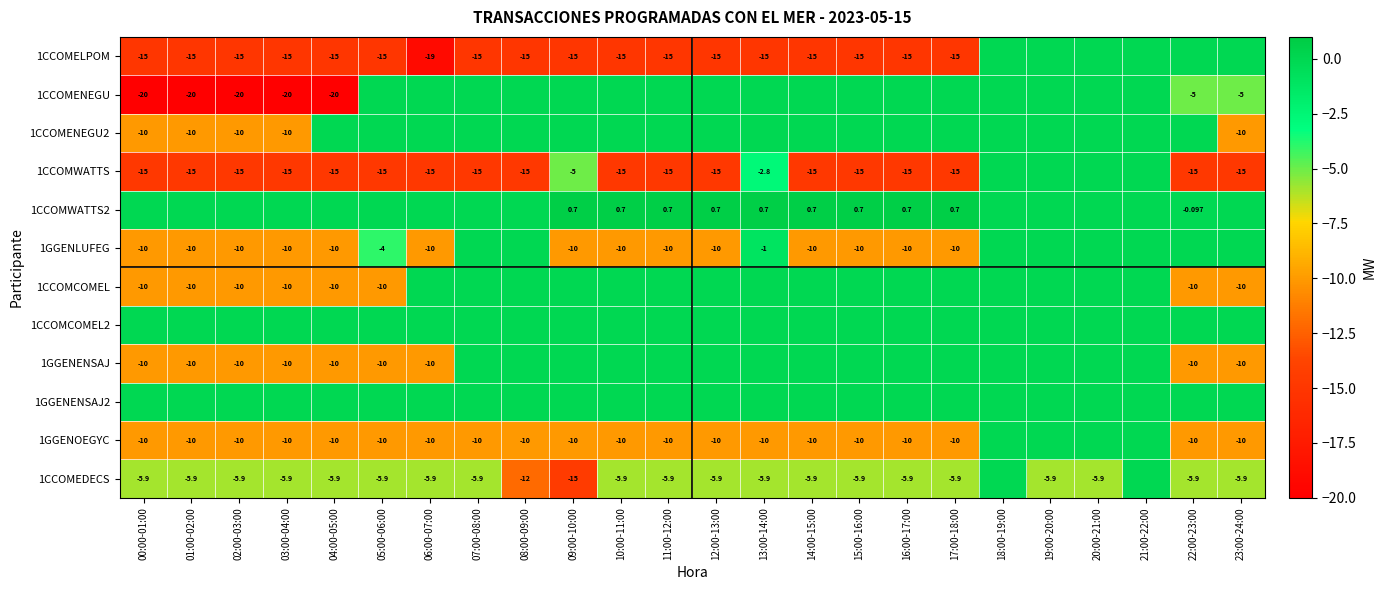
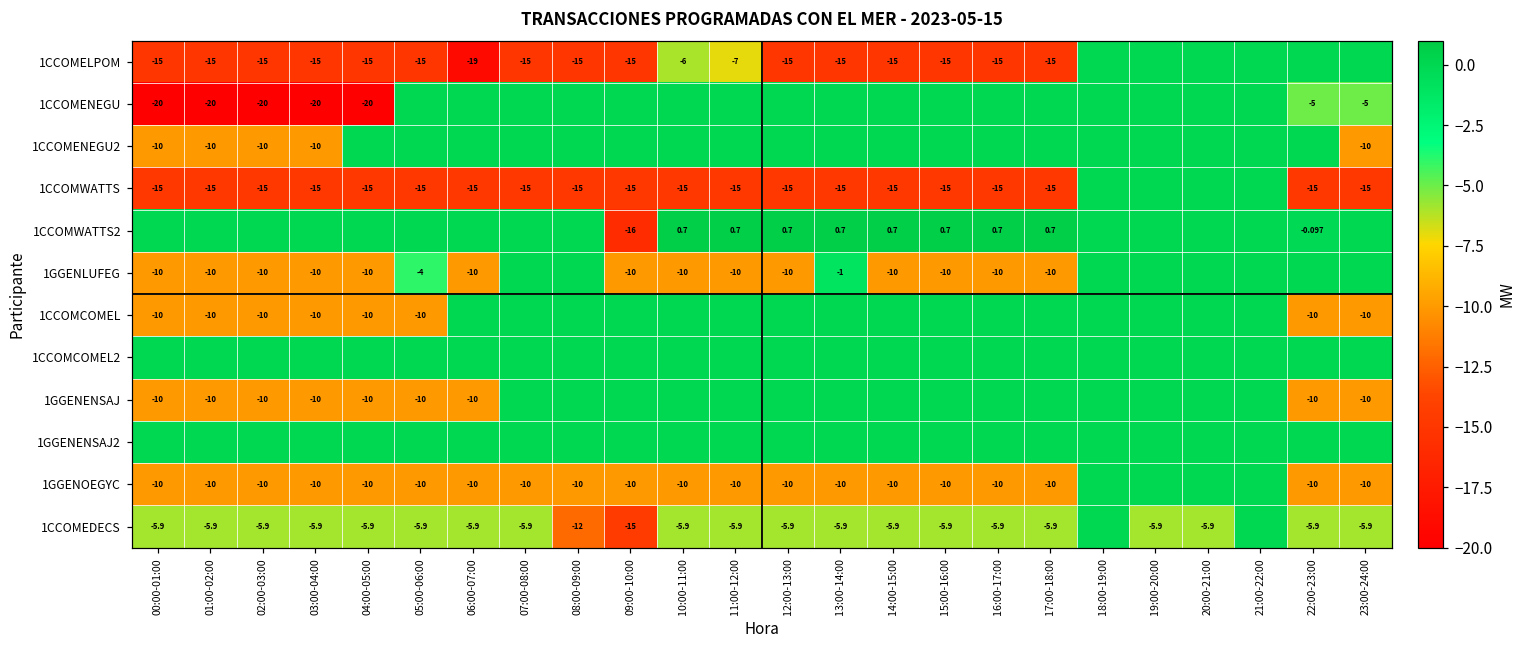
  {
    "1CCOMELPOM": {
      "00:00-01:00": -15,
      "01:00-02:00": -15,
      "02:00-03:00": -15,
      "03:00-04:00": -15,
      "04:00-05:00": -15,
      "05:00-06:00": -15,
      "06:00-07:00": -19,
      "07:00-08:00": -15,
      "08:00-09:00": -15,
      "09:00-10:00": -15,
-     "10:00-11:00": -15,
-     "11:00-12:00": -15,
+     "10:00-11:00": -6,
+     "11:00-12:00": -7,
      "12:00-13:00": -15,
      "13:00-14:00": -15,
      "14:00-15:00": -15,
      "15:00-16:00": -15,
      "16:00-17:00": -15,
      "17:00-18:00": -15
    },
    "1CCOMENEGU": {
      "00:00-01:00": -20,
      "01:00-02:00": -20,
      "02:00-03:00": -20,
      "03:00-04:00": -20,
      "04:00-05:00": -20,
      "22:00-23:00": -5,
      "23:00-24:00": -5
    },
    "1CCOMENEGU2": {
      "00:00-01:00": -10,
      "01:00-02:00": -10,
      "02:00-03:00": -10,
      "03:00-04:00": -10,
      "23:00-24:00": -10
    },
    "1CCOMWATTS": {
      "00:00-01:00": -15,
      "01:00-02:00": -15,
      "02:00-03:00": -15,
      "03:00-04:00": -15,
      "04:00-05:00": -15,
      "05:00-06:00": -15,
      "06:00-07:00": -15,
      "07:00-08:00": -15,
      "08:00-09:00": -15,
-     "09:00-10:00": -5,
+     "09:00-10:00": -15,
      "10:00-11:00": -15,
      "11:00-12:00": -15,
      "12:00-13:00": -15,
-     "13:00-14:00": -2.8,
+     "13:00-14:00": -15,
      "14:00-15:00": -15,
      "15:00-16:00": -15,
      "16:00-17:00": -15,
      "17:00-18:00": -15,
      "22:00-23:00": -15,
      "23:00-24:00": -15
    },
    "1CCOMWATTS2": {
-     "09:00-10:00": 0.7,
+     "09:00-10:00": -16,
      "10:00-11:00": 0.7,
      "11:00-12:00": 0.7,
      "12:00-13:00": 0.7,
      "13:00-14:00": 0.7,
      "14:00-15:00": 0.7,
      "15:00-16:00": 0.7,
      "16:00-17:00": 0.7,
      "17:00-18:00": 0.7,
      "22:00-23:00": -0.097
    },
    "1GGENLUFEG": {
      "00:00-01:00": -10,
      "01:00-02:00": -10,
      "02:00-03:00": -10,
      "03:00-04:00": -10,
      "04:00-05:00": -10,
      "05:00-06:00": -4,
      "06:00-07:00": -10,
      "09:00-10:00": -10,
      "10:00-11:00": -10,
      "11:00-12:00": -10,
      "12:00-13:00": -10,
      "13:00-14:00": -1,
      "14:00-15:00": -10,
      "15:00-16:00": -10,
      "16:00-17:00": -10,
      "17:00-18:00": -10
    },
    "1CCOMCOMEL": {
      "00:00-01:00": -10,
      "01:00-02:00": -10,
      "02:00-03:00": -10,
      "03:00-04:00": -10,
      "04:00-05:00": -10,
      "05:00-06:00": -10,
      "22:00-23:00": -10,
      "23:00-24:00": -10
    },
    "1GGENENSAJ": {
      "00:00-01:00": -10,
      "01:00-02:00": -10,
      "02:00-03:00": -10,
      "03:00-04:00": -10,
      "04:00-05:00": -10,
      "05:00-06:00": -10,
      "06:00-07:00": -10,
      "22:00-23:00": -10,
      "23:00-24:00": -10
    },
    "1GGENOEGYC": {
      "00:00-01:00": -10,
      "01:00-02:00": -10,
      "02:00-03:00": -10,
      "03:00-04:00": -10,
      "04:00-05:00": -10,
      "05:00-06:00": -10,
      "06:00-07:00": -10,
      "07:00-08:00": -10,
      "08:00-09:00": -10,
      "09:00-10:00": -10,
      "10:00-11:00": -10,
      "11:00-12:00": -10,
      "12:00-13:00": -10,
      "13:00-14:00": -10,
      "14:00-15:00": -10,
      "15:00-16:00": -10,
      "16:00-17:00": -10,
      "17:00-18:00": -10,
      "22:00-23:00": -10,
      "23:00-24:00": -10
    },
    "1CCOMEDECS": {
      "00:00-01:00": -5.9,
      "01:00-02:00": -5.9,
      "02:00-03:00": -5.9,
      "03:00-04:00": -5.9,
      "04:00-05:00": -5.9,
      "05:00-06:00": -5.9,
      "06:00-07:00": -5.9,
      "07:00-08:00": -5.9,
      "08:00-09:00": -12,
      "09:00-10:00": -15,
      "10:00-11:00": -5.9,
      "11:00-12:00": -5.9,
      "12:00-13:00": -5.9,
      "13:00-14:00": -5.9,
      "14:00-15:00": -5.9,
      "15:00-16:00": -5.9,
      "16:00-17:00": -5.9,
      "17:00-18:00": -5.9,
      "19:00-20:00": -5.9,
      "20:00-21:00": -5.9,
      "22:00-23:00": -5.9,
      "23:00-24:00": -5.9
    }
  }
